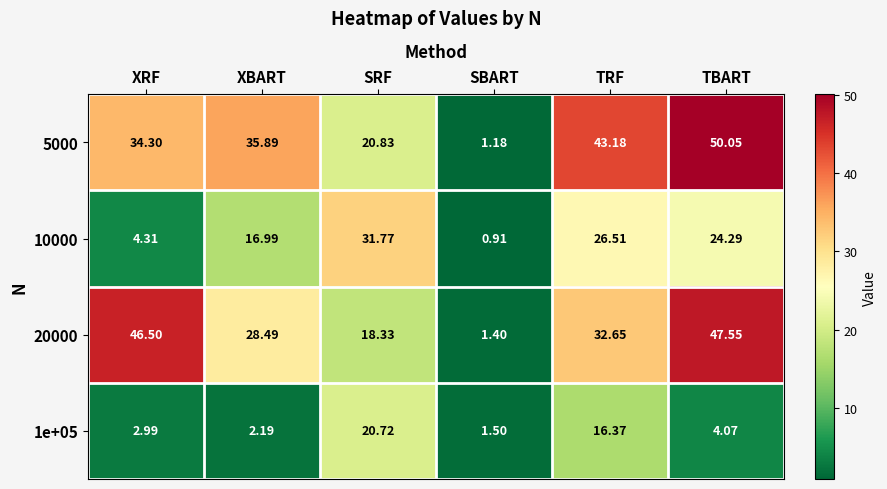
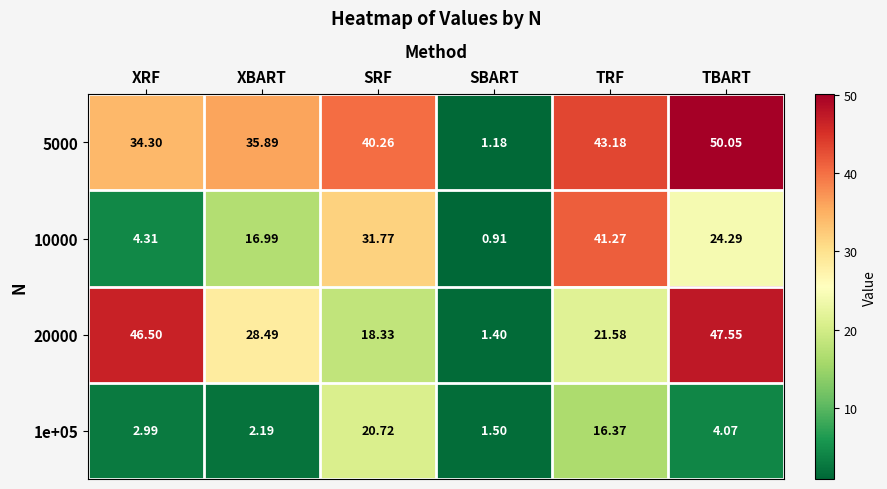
  {
    "5000": {
      "XRF": 34.30,
      "XBART": 35.89,
-     "SRF": 20.83,
+     "SRF": 40.26,
      "SBART": 1.18,
      "TRF": 43.18,
      "TBART": 50.05
    },
    "10000": {
      "XRF": 4.31,
      "XBART": 16.99,
      "SRF": 31.77,
      "SBART": 0.91,
-     "TRF": 26.51,
+     "TRF": 41.27,
      "TBART": 24.29
    },
    "20000": {
      "XRF": 46.50,
      "XBART": 28.49,
      "SRF": 18.33,
      "SBART": 1.40,
-     "TRF": 32.65,
+     "TRF": 21.58,
      "TBART": 47.55
    },
    "1e+05": {
      "XRF": 2.99,
      "XBART": 2.19,
      "SRF": 20.72,
      "SBART": 1.50,
      "TRF": 16.37,
      "TBART": 4.07
    }
  }
